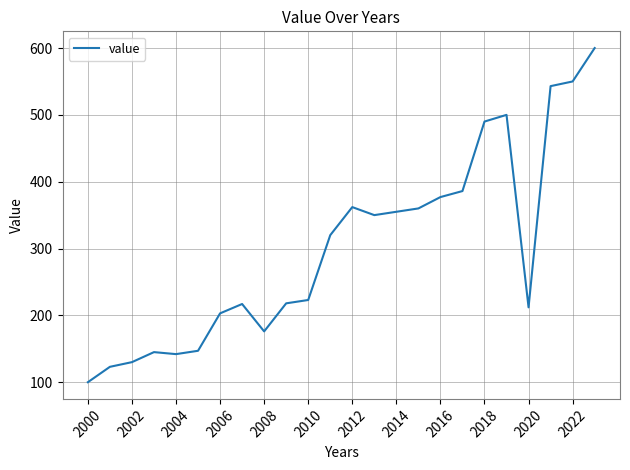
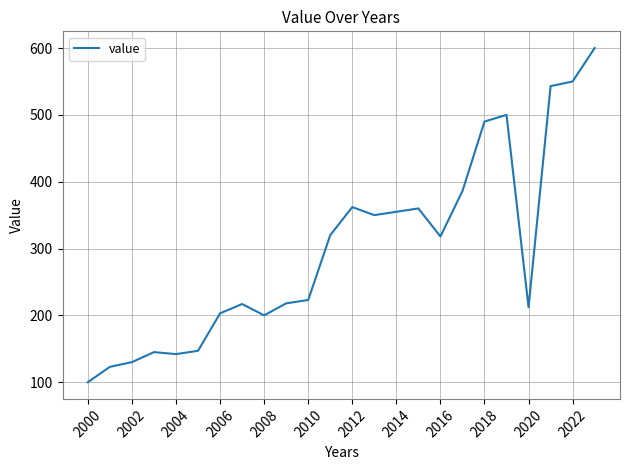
  {
    "2000": 100,
    "2002": 130,
    "2004": 140,
    "2006": 200,
-   "2008": 180,
+   "2008": 200,
    "2010": 220,
    "2012": 360,
    "2014": 360,
-   "2016": 380,
+   "2016": 320,
    "2018": 490,
    "2020": 210,
    "2022": 550
  }
